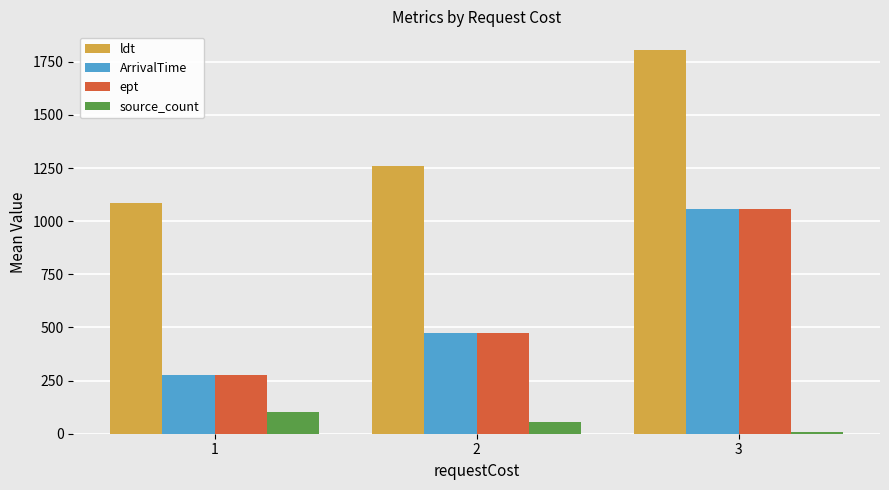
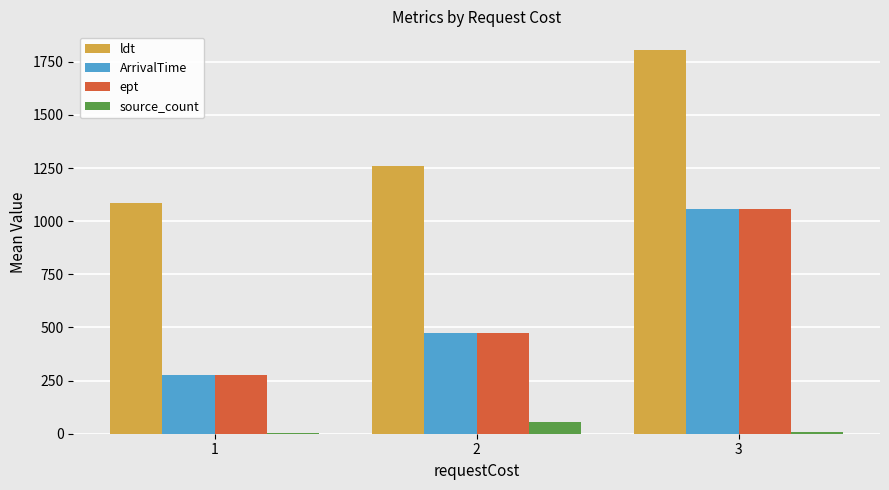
  {
    "ldt": {
      "1": 1090,
      "2": 1260,
      "3": 1800
    },
    "ArrivalTime": {
      "1": 270,
      "2": 470,
      "3": 1060
    },
    "ept": {
      "1": 270,
      "2": 470,
      "3": 1060
    },
    "source_count": {
-     "1": 100,
+     "1": 0,
      "2": 60
    }
  }
